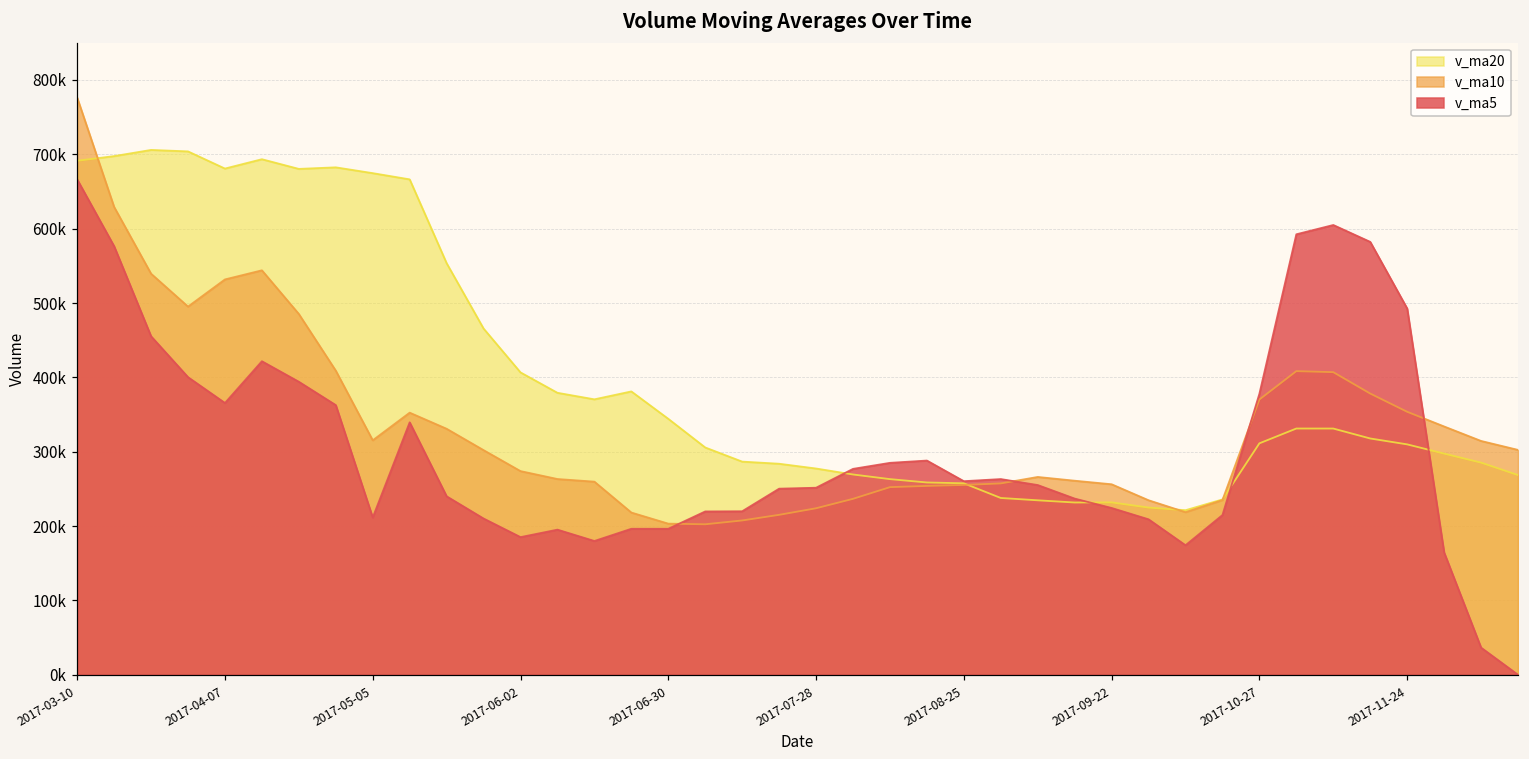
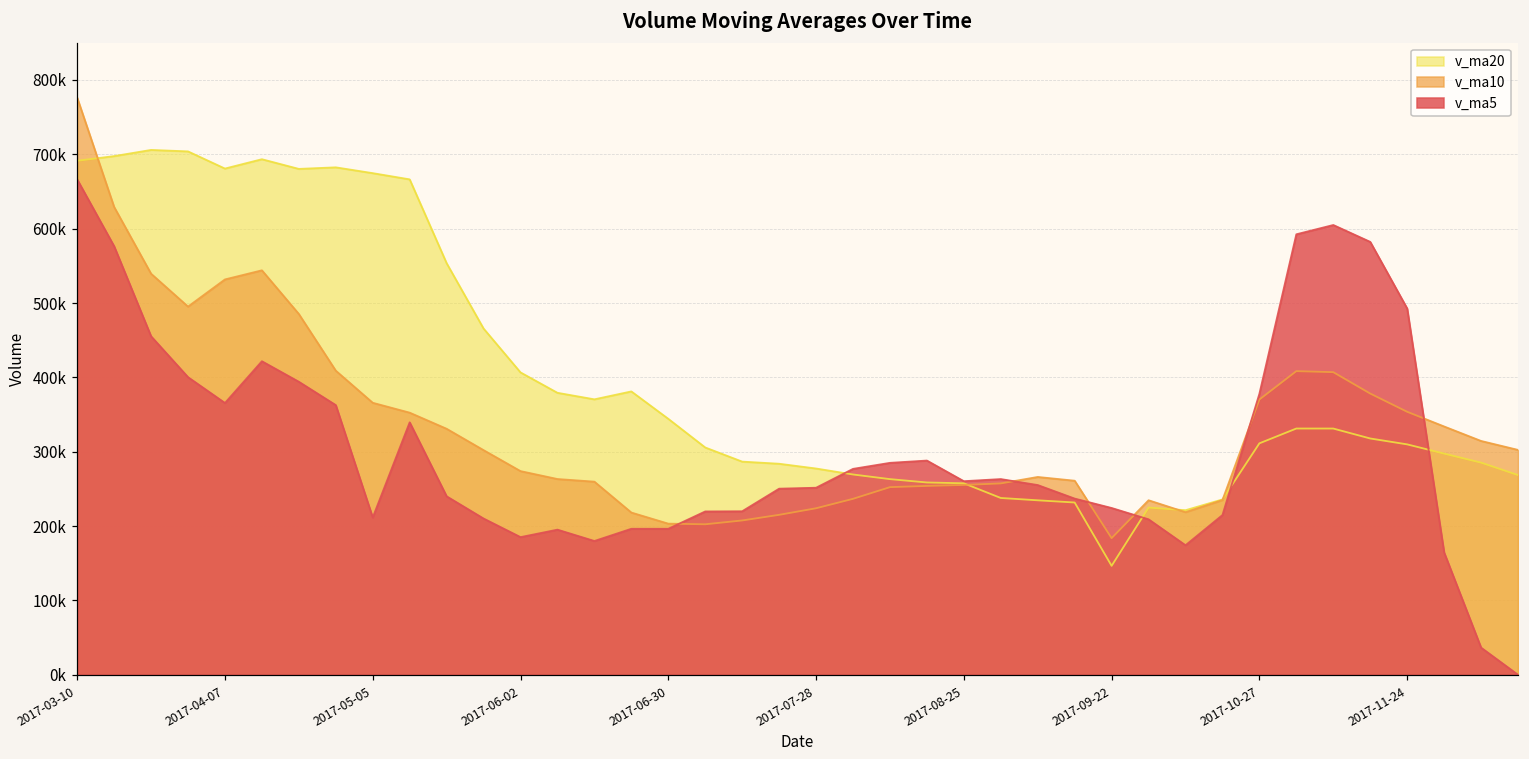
  {
    "v_ma20": {
      "2017-03-10": 690000,
      "2017-04-07": 680000,
      "2017-05-05": 670000,
      "2017-06-02": 410000,
      "2017-06-30": 340000,
      "2017-07-28": 280000,
-     "2017-09-22": 230000,
+     "2017-09-22": 150000,
      "2017-10-27": 310000,
      "2017-11-24": 310000
    },
    "v_ma10": {
      "2017-03-10": 780000,
      "2017-04-07": 530000,
-     "2017-05-05": 320000,
+     "2017-05-05": 370000,
      "2017-06-02": 270000,
      "2017-06-30": 200000,
      "2017-07-28": 220000,
-     "2017-09-22": 260000,
+     "2017-09-22": 180000,
      "2017-10-27": 370000,
      "2017-11-24": 350000
    },
    "v_ma5": {
      "2017-03-10": 670000,
      "2017-04-07": 370000,
      "2017-05-05": 210000,
      "2017-06-02": 190000,
      "2017-06-30": 200000,
      "2017-07-28": 250000,
      "2017-09-22": 220000,
      "2017-10-27": 380000,
      "2017-11-24": 490000
    }
  }
